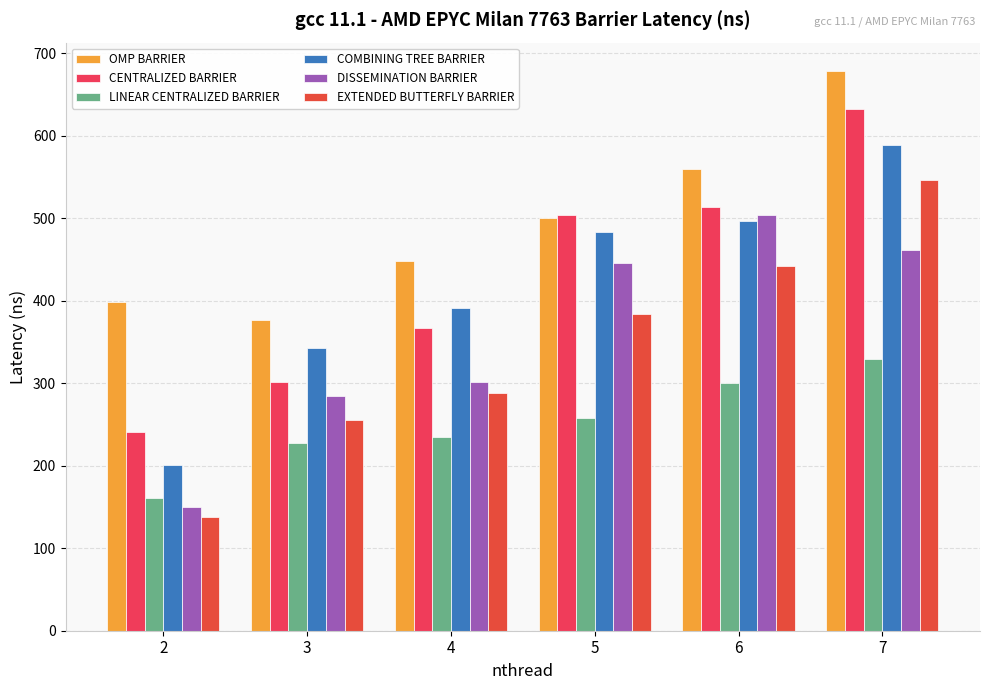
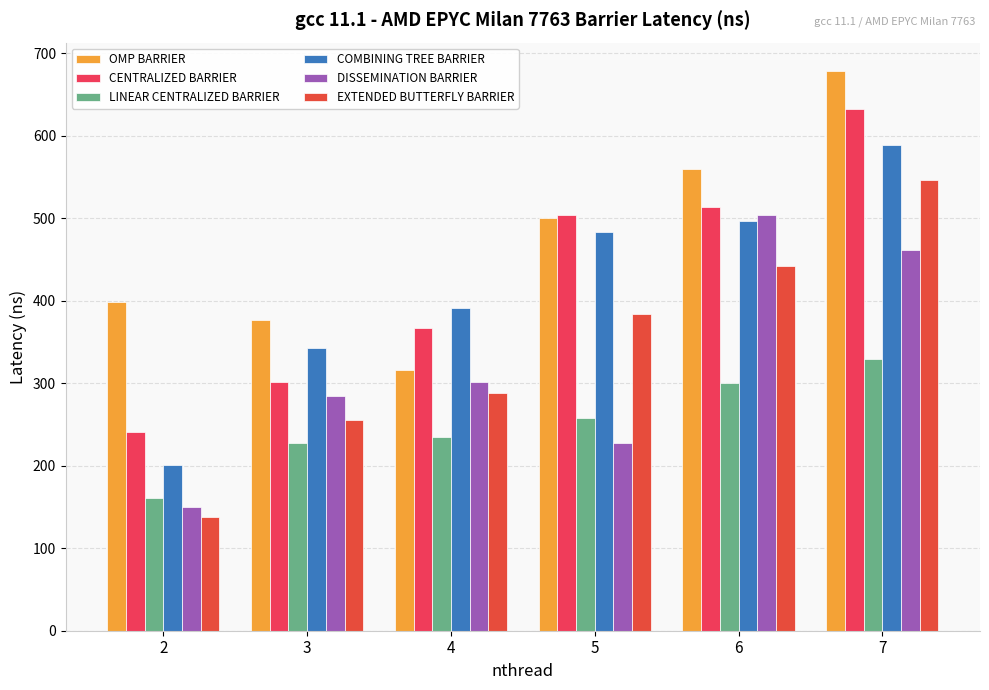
  {
    "OMP BARRIER": {
      "2": 400,
      "3": 380,
-     "4": 450,
+     "4": 320,
      "5": 500,
      "6": 560,
      "7": 680
    },
    "LINEAR CENTRALIZED BARRIER": {
      "2": 160,
      "3": 230,
      "4": 240,
      "5": 260,
      "6": 300,
      "7": 330
    },
    "COMBINING TREE BARRIER": {
      "2": 200,
      "3": 340,
      "4": 390,
      "5": 480,
      "6": 500,
      "7": 590
    },
    "DISSEMINATION BARRIER": {
      "2": 150,
      "3": 280,
      "4": 300,
-     "5": 450,
+     "5": 230,
      "6": 500,
      "7": 460
    }
  }
